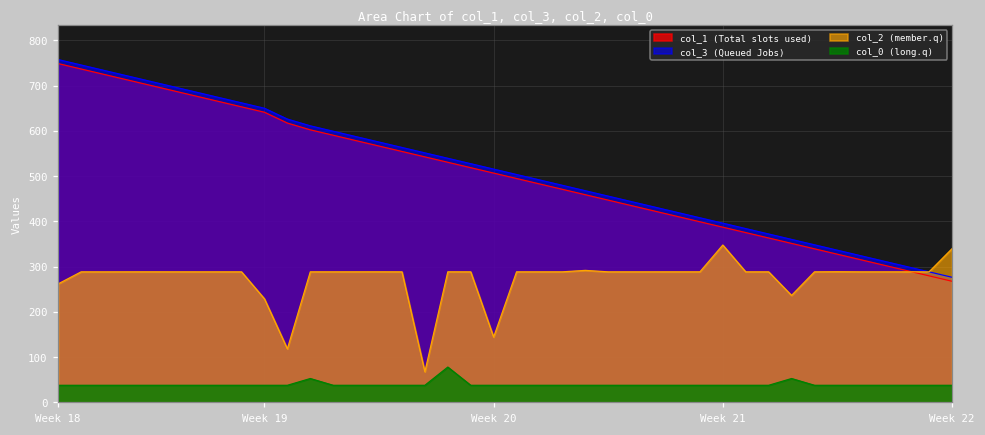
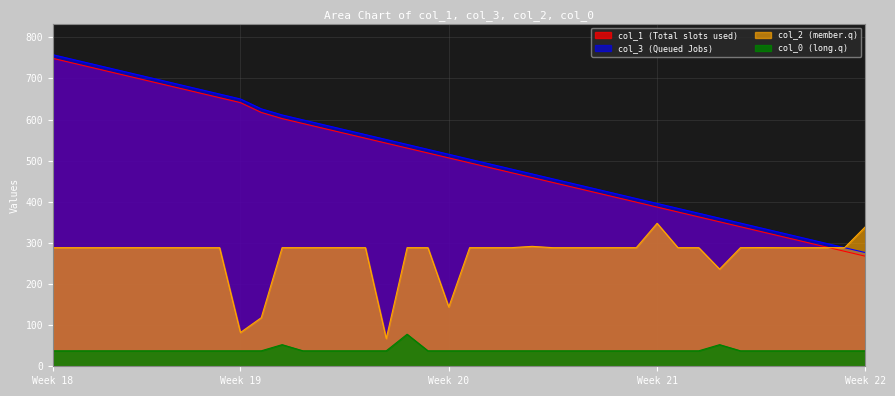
  {
    "col_1 (Total slots used)": {
      "Week 18": 750,
      "Week 19": 640,
      "Week 20": 510,
      "Week 21": 390,
      "Week 22": 270
    },
    "col_3 (Queued Jobs)": {
      "Week 18": 760,
      "Week 19": 650,
      "Week 20": 520,
      "Week 21": 400,
      "Week 22": 280
    },
    "col_2 (member.q)": {
-     "Week 18": 260,
-     "Week 19": 230,
+     "Week 18": 290,
+     "Week 19": 80,
      "Week 20": 140,
      "Week 21": 350,
      "Week 22": 340
    },
    "col_0 (long.q)": {
      "Week 18": 40,
      "Week 19": 40,
      "Week 20": 40,
      "Week 21": 40,
      "Week 22": 40
    }
  }
